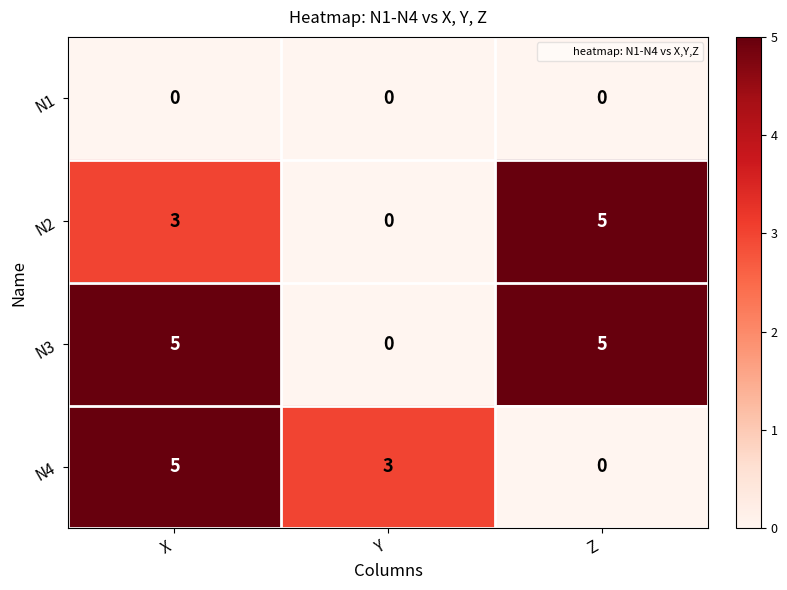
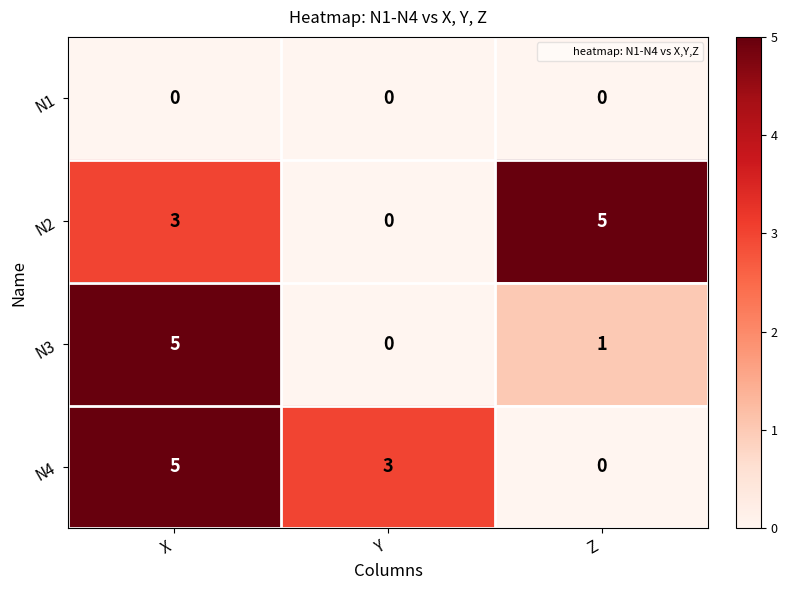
  {
    "N1": {
      "X": 0,
      "Y": 0,
      "Z": 0
    },
    "N2": {
      "X": 3,
      "Y": 0,
      "Z": 5
    },
    "N3": {
      "X": 5,
      "Y": 0,
-     "Z": 5
+     "Z": 1
    },
    "N4": {
      "X": 5,
      "Y": 3,
      "Z": 0
    }
  }
